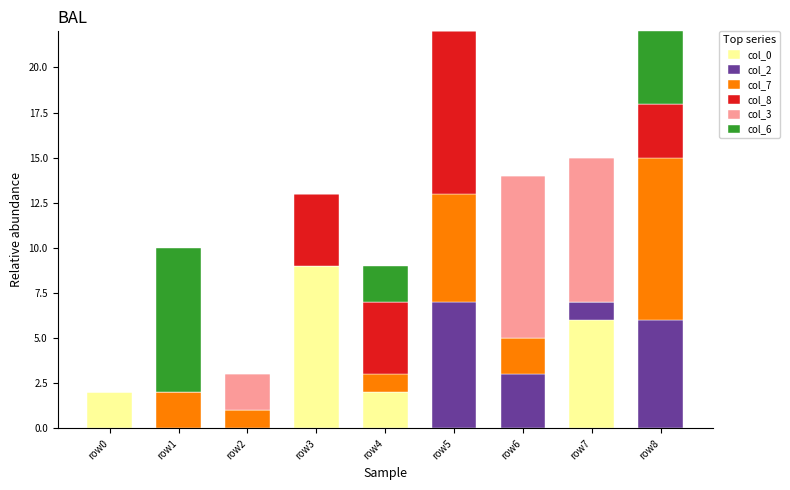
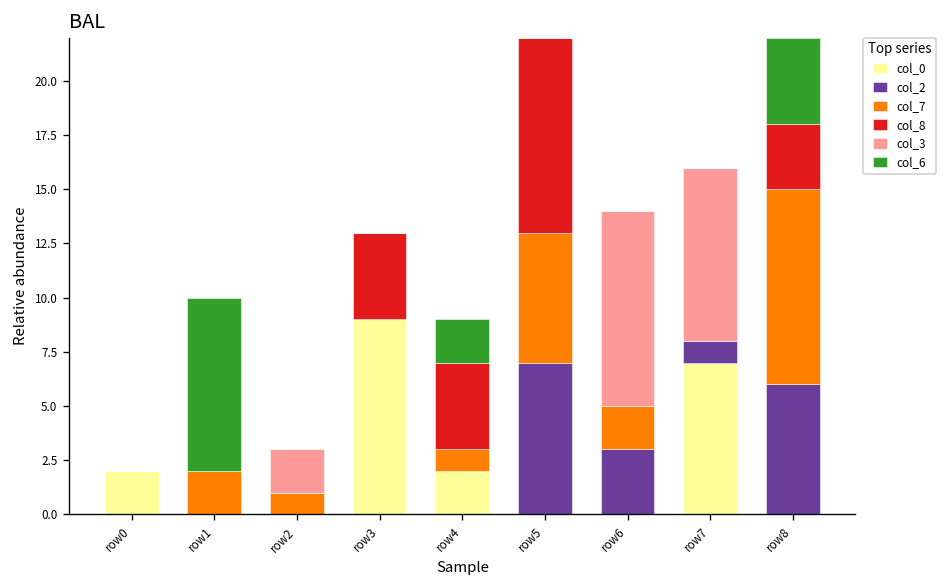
  {
    "col_0": {
      "row0": 2,
      "row1": 0,
      "row2": 0,
      "row3": 9,
      "row4": 2,
      "row5": 0,
      "row6": 0,
-     "row7": 6,
+     "row7": 7,
      "row8": 0
    },
    "col_7": {
      "row0": 0,
      "row1": 2,
      "row2": 1,
      "row3": 0,
      "row4": 1,
      "row5": 6,
      "row6": 2,
      "row7": 0,
      "row8": 9
    },
    "col_8": {
      "row0": 0,
      "row1": 0,
      "row2": 0,
      "row3": 4,
      "row4": 4,
      "row5": 9,
      "row6": 0,
      "row7": 0,
      "row8": 3
    },
    "col_3": {
      "row0": 0,
      "row1": 0,
      "row2": 2,
      "row3": 0,
      "row4": 0,
      "row5": 0,
      "row6": 9,
      "row7": 8,
      "row8": 0
    },
    "col_6": {
      "row0": 0,
      "row1": 8,
      "row2": 0,
      "row3": 0,
      "row4": 2,
      "row5": 0,
      "row6": 0,
      "row7": 0,
      "row8": 4
    }
  }
